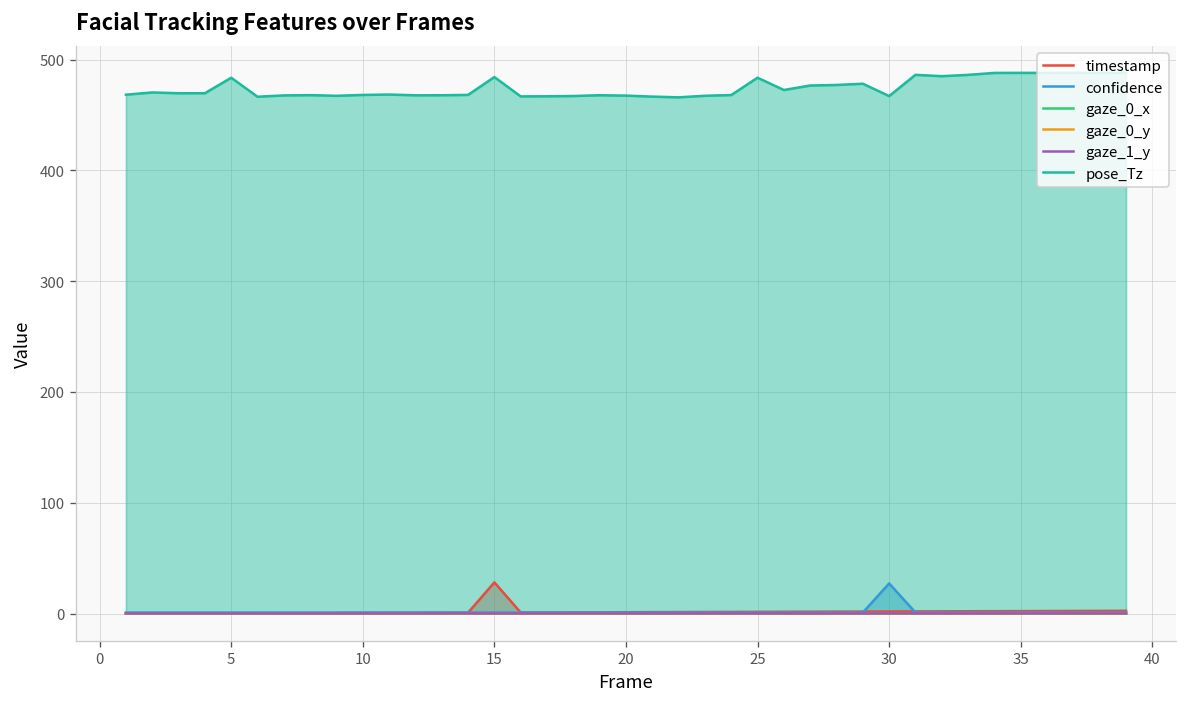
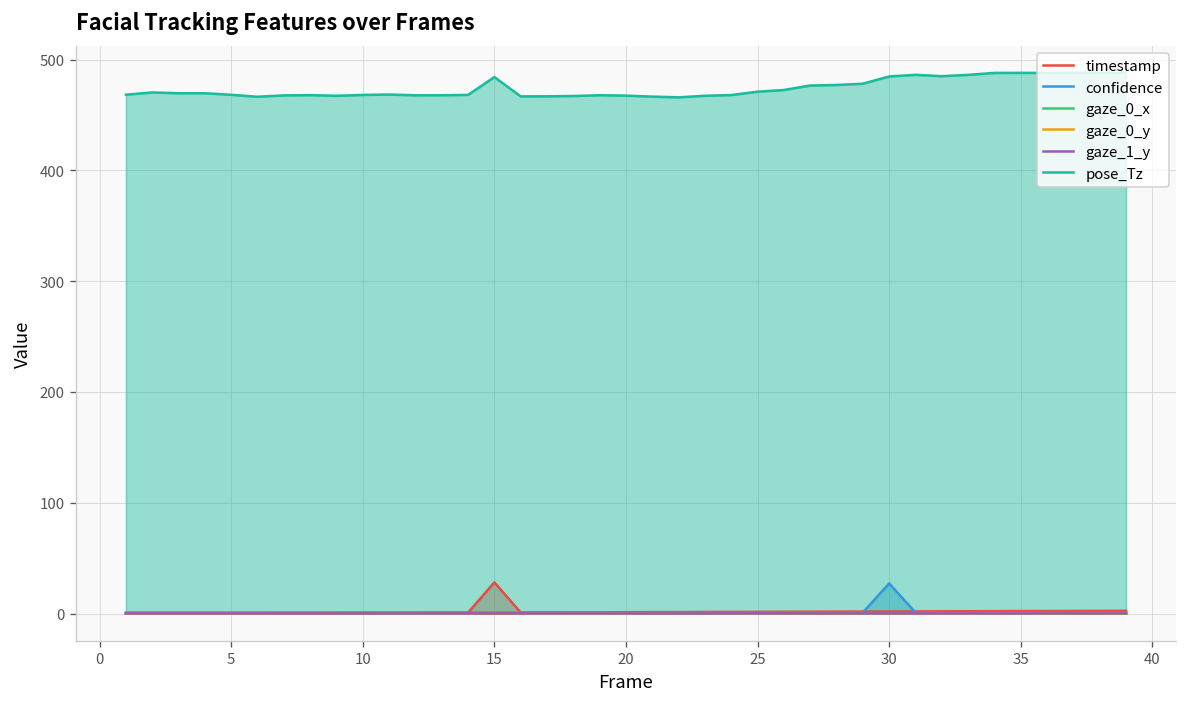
  {
    "timestamp": {
      "15": 30
    },
    "confidence": {
      "30": 30
    },
    "pose_Tz": {
-     "5": 480,
+     "5": 470,
      "10": 470,
      "15": 480,
      "20": 470,
-     "25": 480,
-     "30": 470,
+     "25": 470,
+     "30": 480,
      "35": 490
    }
  }
